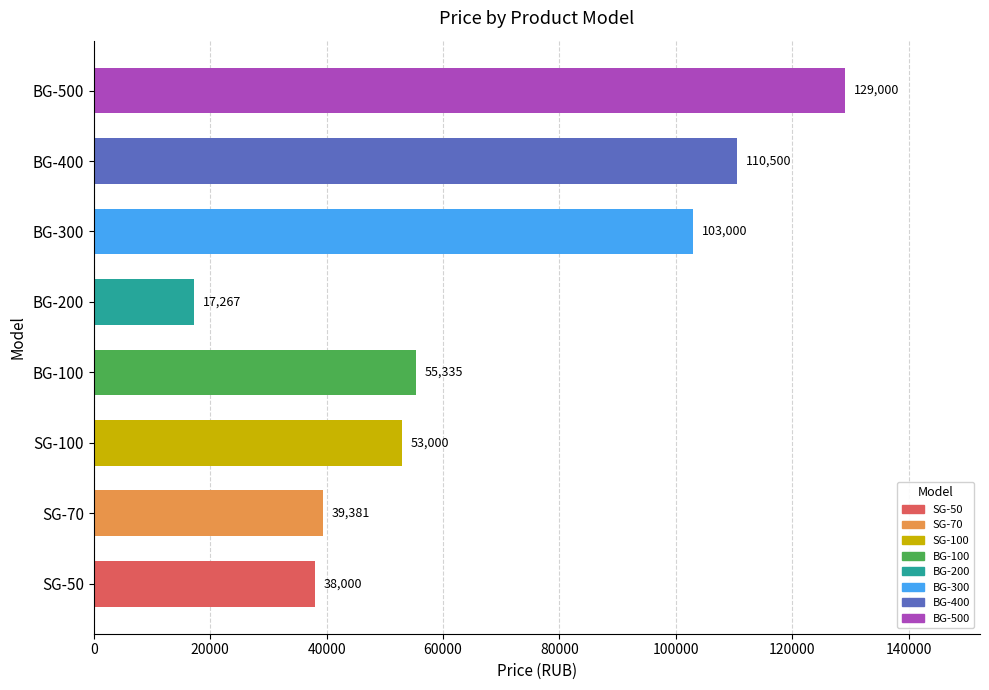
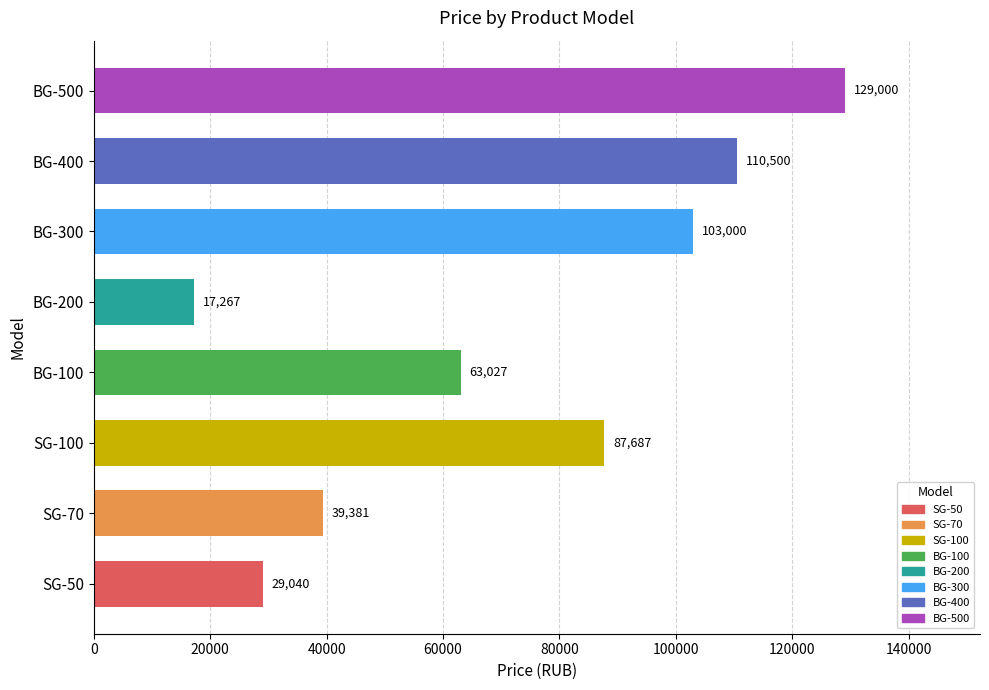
  {
    "BG-500": "129,000",
    "BG-400": "110,500",
    "BG-300": "103,000",
    "BG-200": "17,267",
-   "BG-100": "55,335",
-   "SG-100": "53,000",
+   "BG-100": "63,027",
+   "SG-100": "87,687",
    "SG-70": "39,381",
-   "SG-50": "38,000"
+   "SG-50": "29,040"
  }
